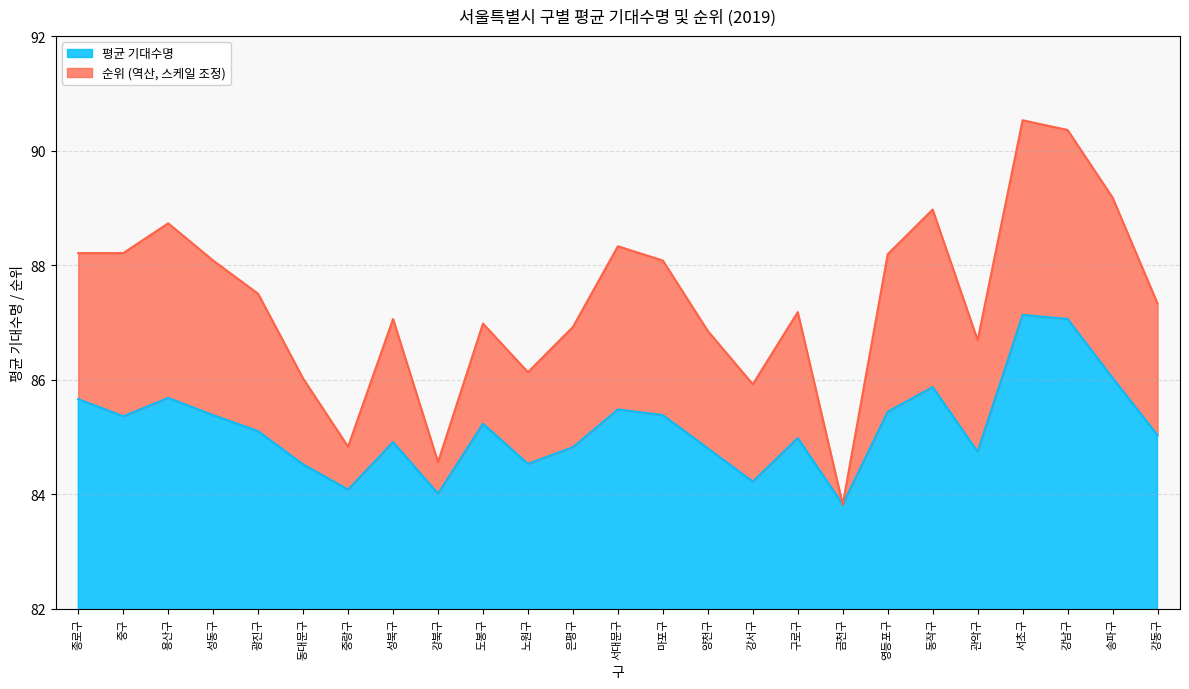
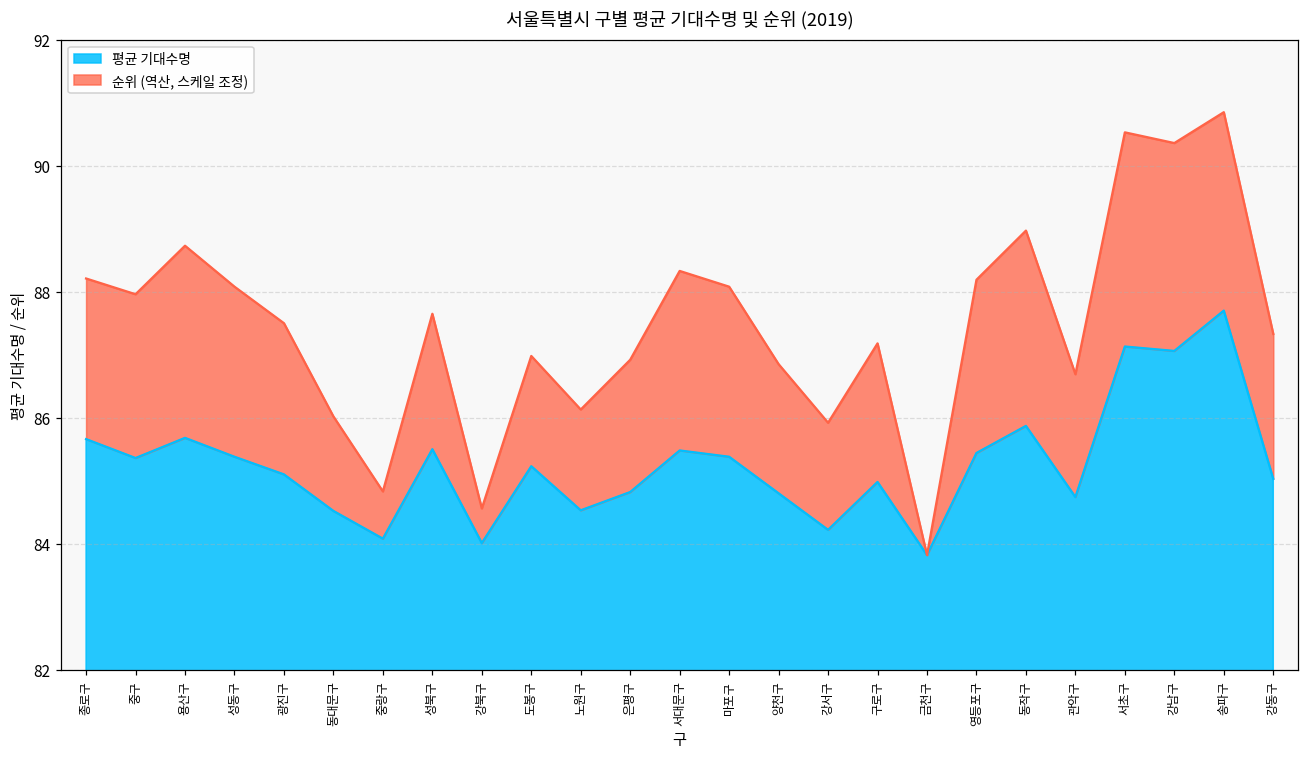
  {
    "평균 기대수명": {
      "종로구": 85.7,
      "중구": 85.4,
      "용산구": 85.7,
      "성동구": 85.4,
      "광진구": 85.1,
      "동대문구": 84.5,
      "중랑구": 84.1,
-     "성북구": 84.9,
+     "성북구": 85.5,
      "강북구": 84.0,
      "도봉구": 85.2,
      "노원구": 84.5,
      "은평구": 84.8,
      "서대문구": 85.5,
      "마포구": 85.4,
      "양천구": 84.8,
      "강서구": 84.2,
      "구로구": 85.0,
      "영등포구": 85.4,
      "동작구": 85.9,
      "관악구": 84.7,
      "서초구": 87.1,
      "강남구": 87.1,
-     "송파구": 86.0,
+     "송파구": 87.7,
      "강동구": 85.0
    },
    "순위 (역산, 스케일 조정)": {
      "종로구": 2.5,
-     "중구": 2.8,
+     "중구": 2.6,
      "용산구": 3.0,
      "성동구": 2.7,
      "광진구": 2.4,
      "동대문구": 1.5,
      "중랑구": 0.8,
      "성북구": 2.2,
      "강북구": 0.5,
      "도봉구": 1.8,
      "노원구": 1.6,
      "은평구": 2.1,
      "서대문구": 2.8,
      "마포구": 2.7,
      "양천구": 2.0,
      "강서구": 1.7,
      "구로구": 2.2,
      "영등포구": 2.8,
      "동작구": 3.1,
      "관악구": 2.0,
      "서초구": 3.4,
      "강남구": 3.3,
      "송파구": 3.2,
      "강동구": 2.3
    }
  }
